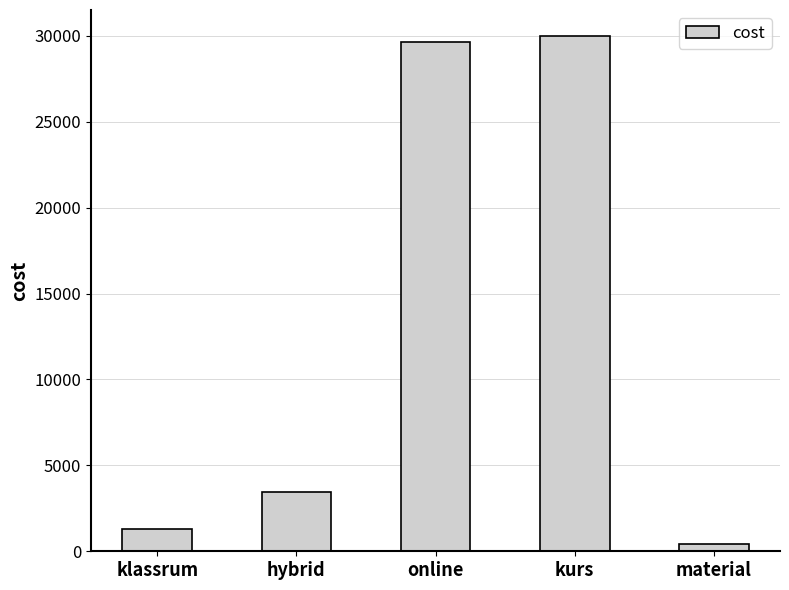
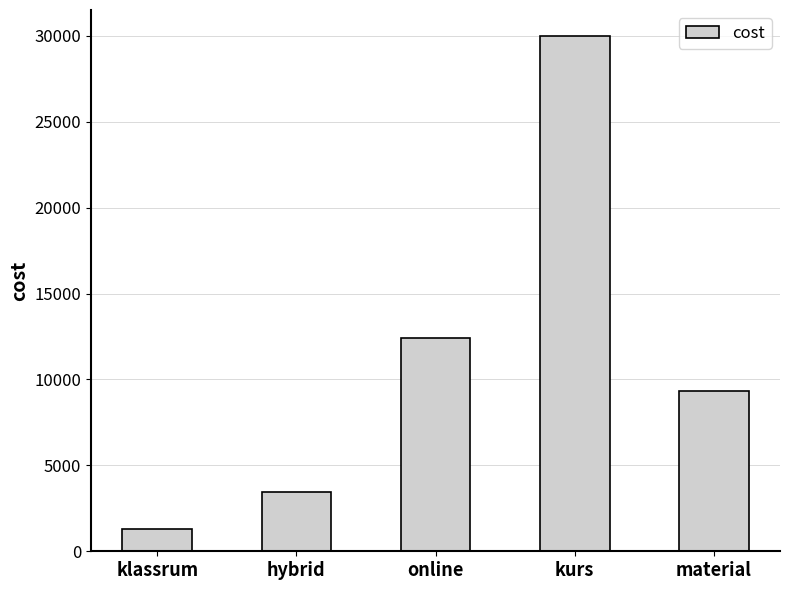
  {
    "klassrum": 1300,
    "hybrid": 3400,
-   "online": 29600,
+   "online": 12400,
    "kurs": 30000,
-   "material": 400
+   "material": 9300
  }
